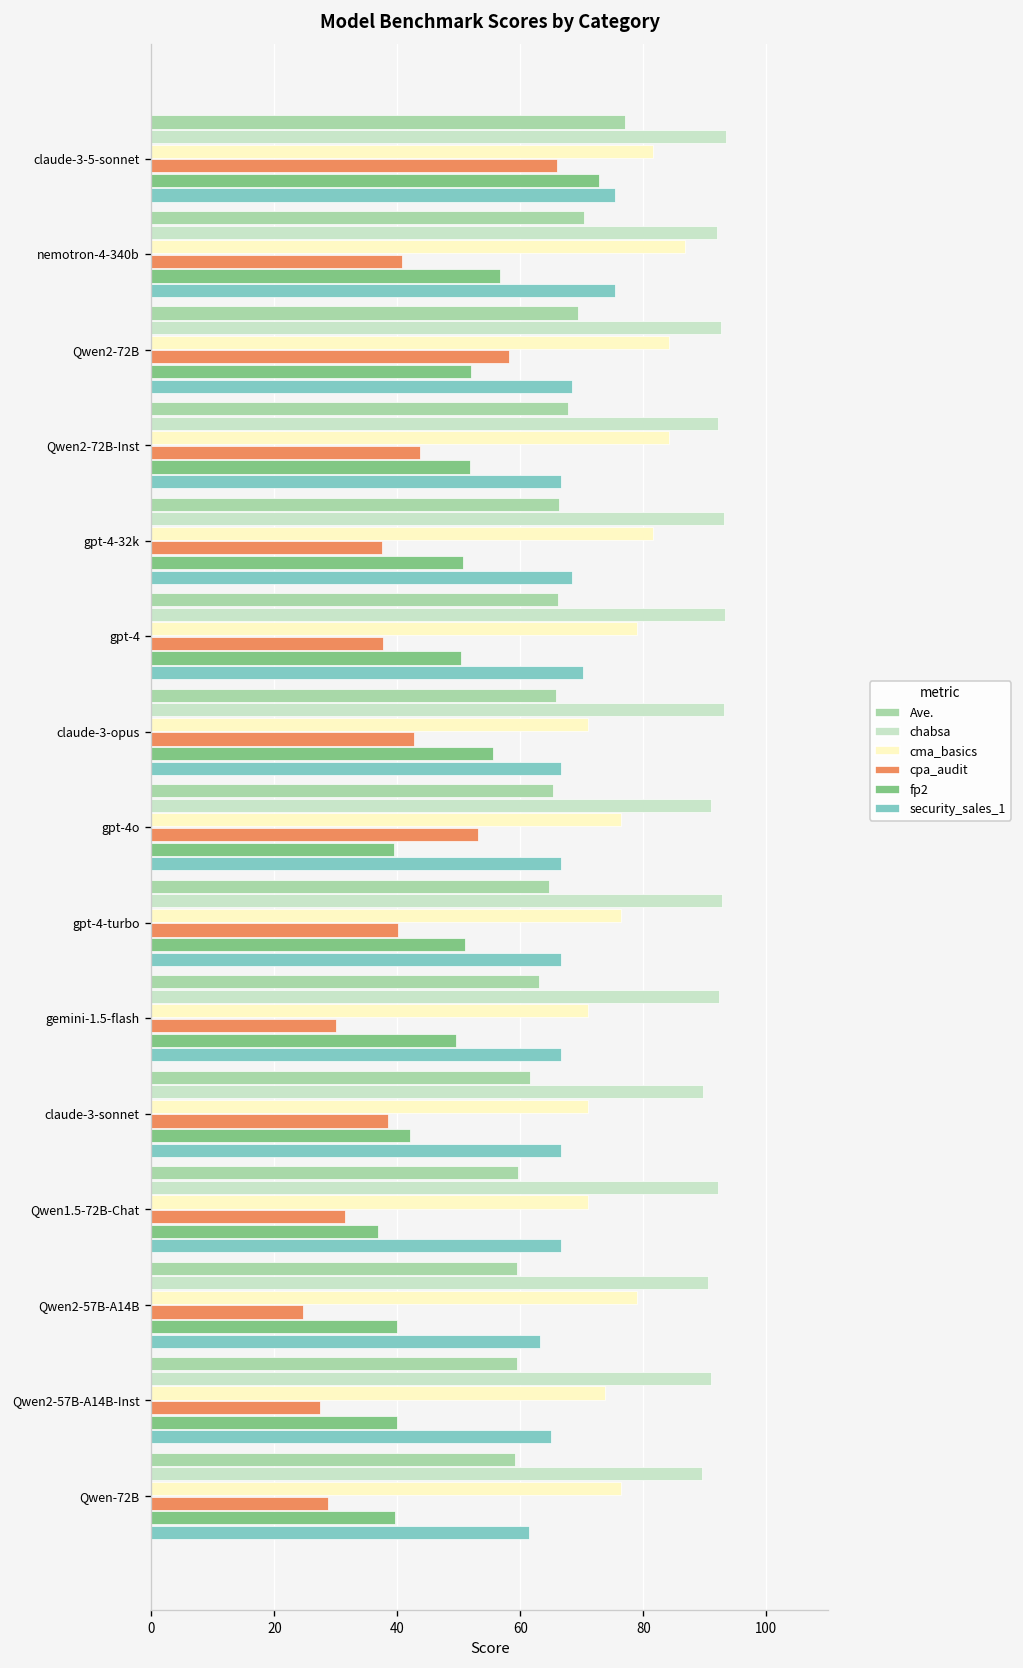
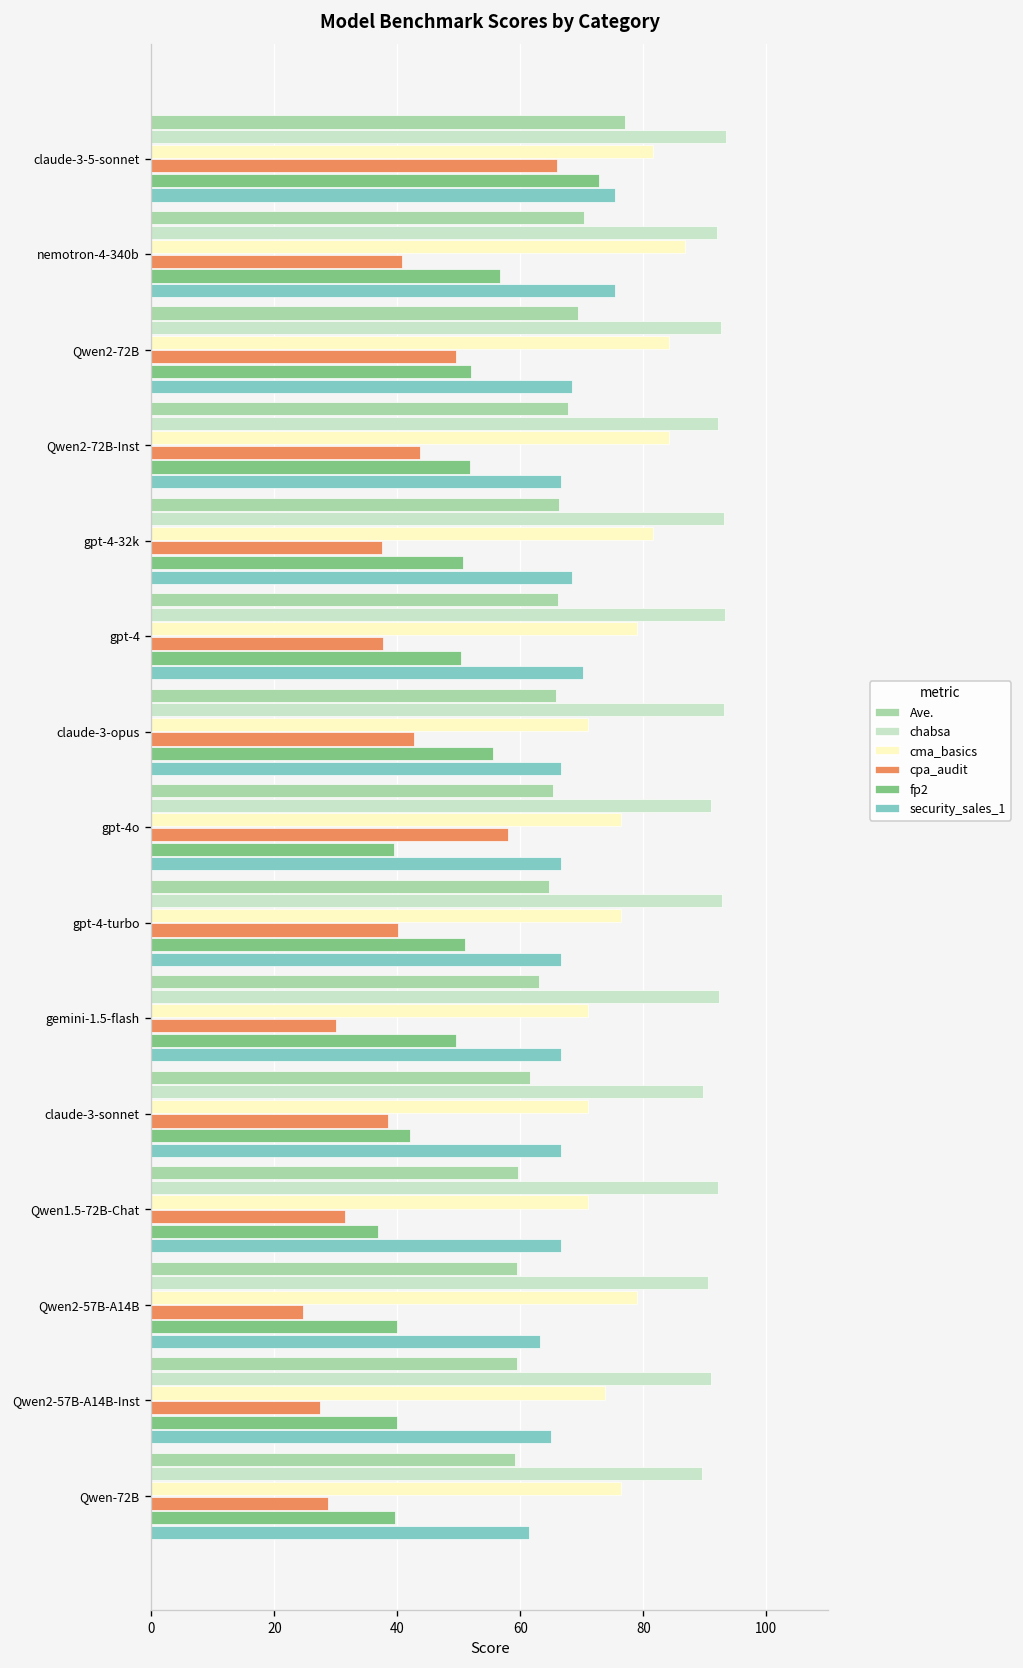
  {
    "cpa_audit": {
      "claude-3-5-sonnet": 66,
      "nemotron-4-340b": 41,
-     "Qwen2-72B": 58,
+     "Qwen2-72B": 50,
      "Qwen2-72B-Inst": 44,
      "gpt-4-32k": 37,
      "gpt-4": 38,
      "claude-3-opus": 43,
-     "gpt-4o": 53,
+     "gpt-4o": 58,
      "gpt-4-turbo": 40,
      "gemini-1.5-flash": 30,
      "claude-3-sonnet": 38,
      "Qwen1.5-72B-Chat": 31,
      "Qwen2-57B-A14B": 25,
      "Qwen2-57B-A14B-Inst": 27,
      "Qwen-72B": 29
    }
  }
